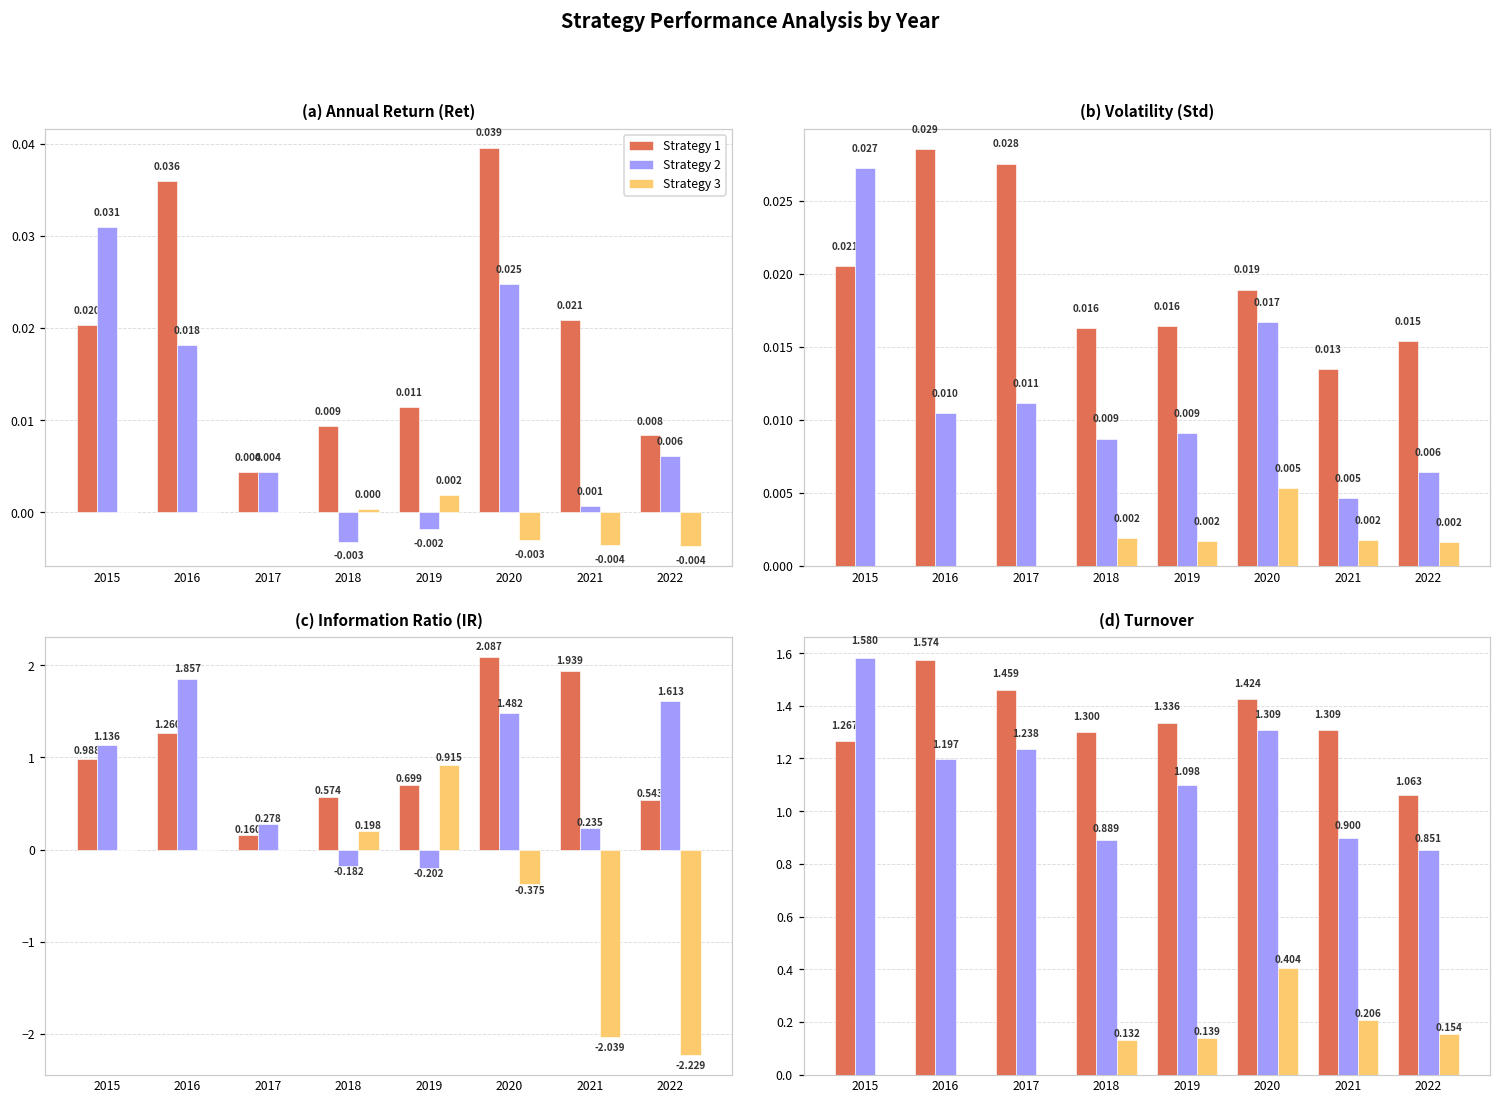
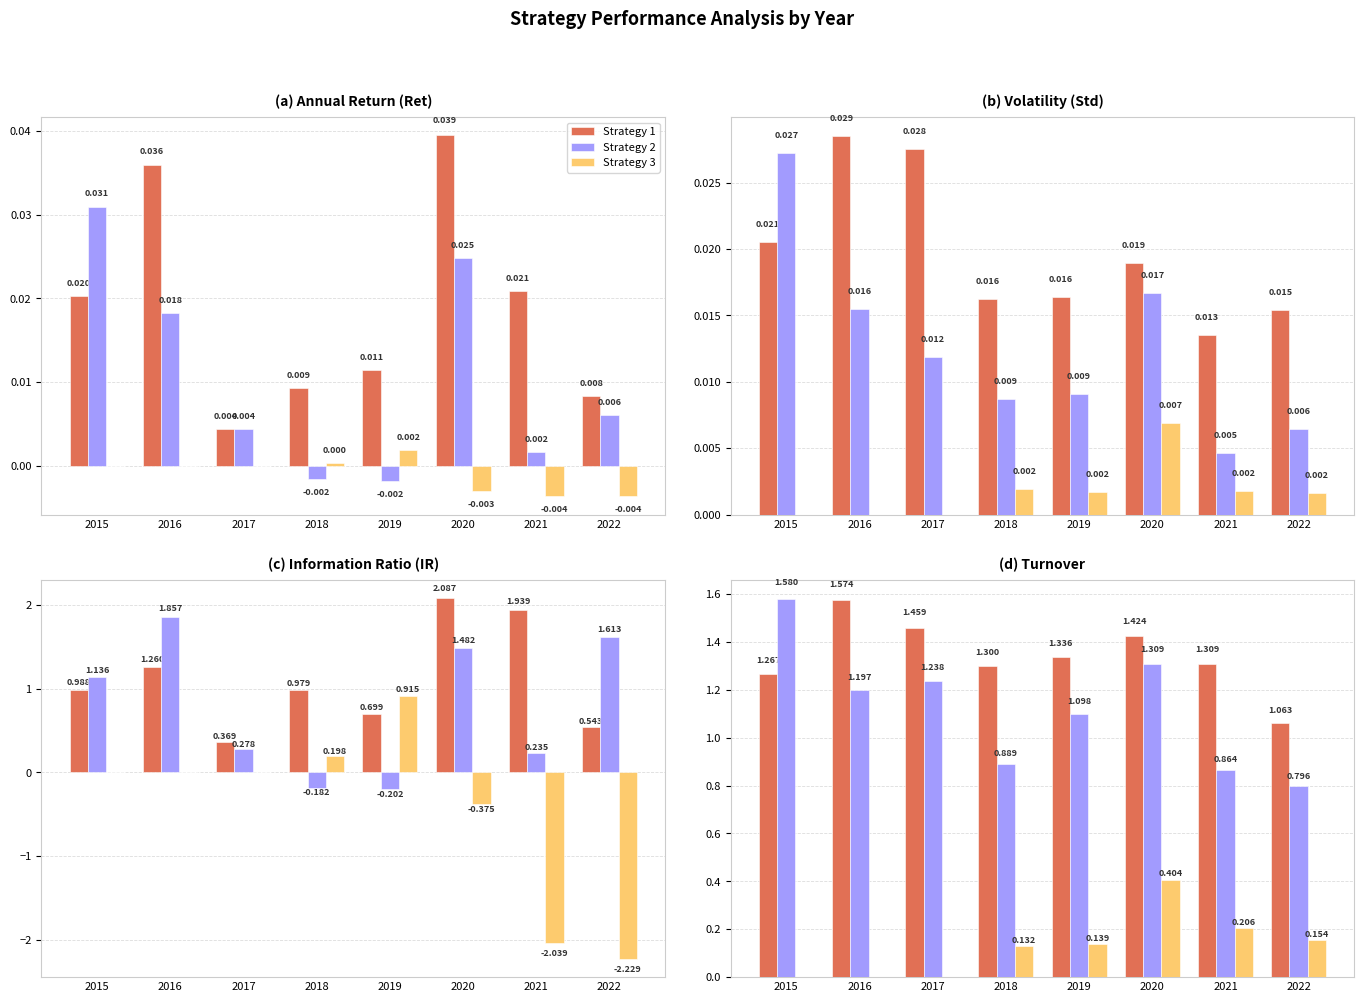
  {
    "(a) Annual Return (Ret)": {
      "Strategy 1": {
        "2015": 0.020,
        "2016": 0.036,
        "2018": 0.009,
        "2019": 0.011,
        "2020": 0.039,
        "2021": 0.021,
        "2022": 0.008
      },
      "Strategy 2": {
        "2015": 0.031,
        "2016": 0.018,
-       "2018": -0.003,
+       "2018": -0.002,
        "2019": -0.002,
        "2020": 0.025,
-       "2021": 0.001,
+       "2021": 0.002,
        "2022": 0.006
      },
      "Strategy 3": {
        "2018": 0.000,
        "2019": 0.002,
        "2020": -0.003,
        "2021": -0.004,
        "2022": -0.004
      }
    },
    "(b) Volatility (Std)": {
      "Strategy 1": {
        "2015": 0.021,
        "2016": 0.029,
        "2017": 0.028,
        "2018": 0.016,
        "2019": 0.016,
        "2020": 0.019,
        "2021": 0.013,
        "2022": 0.015
      },
      "Strategy 2": {
        "2015": 0.027,
-       "2016": 0.010,
-       "2017": 0.011,
+       "2016": 0.016,
+       "2017": 0.012,
        "2018": 0.009,
        "2019": 0.009,
        "2020": 0.017,
        "2021": 0.005,
        "2022": 0.006
      },
      "Strategy 3": {
        "2018": 0.002,
        "2019": 0.002,
-       "2020": 0.005,
+       "2020": 0.007,
        "2021": 0.002,
        "2022": 0.002
      }
    },
    "(c) Information Ratio (IR)": {
      "Strategy 1": {
        "2015": 0.988,
        "2016": 1.260,
-       "2017": 0.160,
-       "2018": 0.574,
+       "2017": 0.369,
+       "2018": 0.979,
        "2019": 0.699,
        "2020": 2.087,
        "2021": 1.939,
        "2022": 0.543
      },
      "Strategy 2": {
        "2015": 1.136,
        "2016": 1.857,
        "2017": 0.278,
        "2018": -0.182,
        "2019": -0.202,
        "2020": 1.482,
        "2021": 0.235,
        "2022": 1.613
      },
      "Strategy 3": {
        "2018": 0.198,
        "2019": 0.915,
        "2020": -0.375,
        "2021": -2.039,
        "2022": -2.229
      }
    },
    "(d) Turnover": {
      "Strategy 1": {
        "2015": 1.267,
        "2016": 1.574,
        "2017": 1.459,
        "2018": 1.300,
        "2019": 1.336,
        "2020": 1.424,
        "2021": 1.309,
        "2022": 1.063
      },
      "Strategy 2": {
        "2015": 1.580,
        "2016": 1.197,
        "2017": 1.238,
        "2018": 0.889,
        "2019": 1.098,
        "2020": 1.309,
-       "2021": 0.900,
-       "2022": 0.851
+       "2021": 0.864,
+       "2022": 0.796
      },
      "Strategy 3": {
        "2018": 0.132,
        "2019": 0.139,
        "2020": 0.404,
        "2021": 0.206,
        "2022": 0.154
      }
    }
  }
